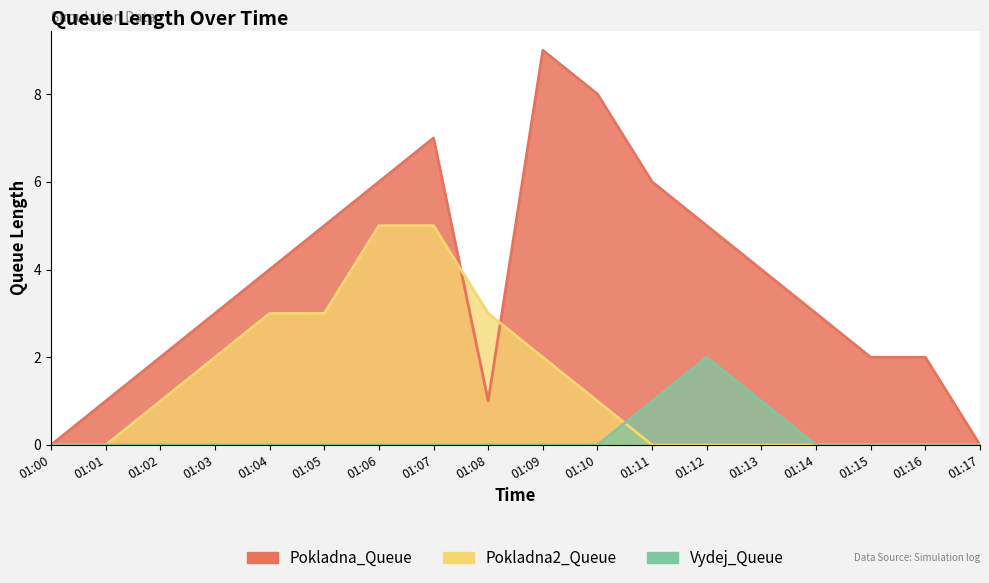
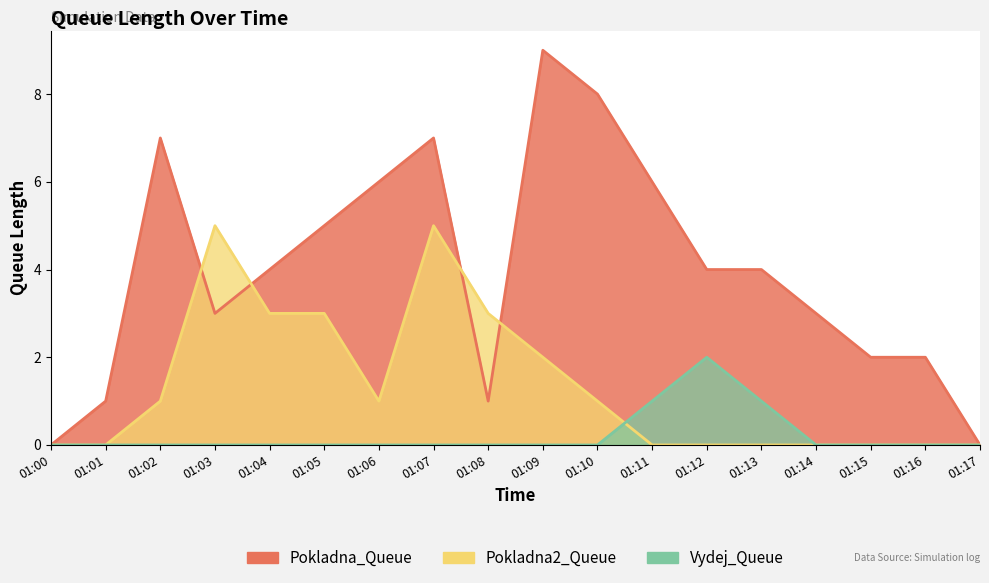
  {
    "Pokladna_Queue": {
      "01:01": 1,
-     "01:02": 2,
+     "01:02": 7,
      "01:03": 3,
      "01:04": 4,
      "01:05": 5,
      "01:06": 6,
      "01:07": 7,
      "01:08": 1,
      "01:09": 9,
      "01:10": 8,
      "01:11": 6,
-     "01:12": 5,
+     "01:12": 4,
      "01:13": 4,
      "01:14": 3,
      "01:15": 2,
      "01:16": 2
    },
    "Pokladna2_Queue": {
      "01:02": 1,
-     "01:03": 2,
+     "01:03": 5,
      "01:04": 3,
      "01:05": 3,
-     "01:06": 5,
+     "01:06": 1,
      "01:07": 5,
      "01:08": 3,
      "01:09": 2,
      "01:10": 1,
      "01:11": 0,
      "01:12": 0,
      "01:13": 0
    },
    "Vydej_Queue": {
      "01:02": 0,
      "01:03": 0,
      "01:04": 0,
      "01:05": 0,
      "01:06": 0,
      "01:07": 0,
      "01:08": 0,
      "01:09": 0,
      "01:10": 0,
      "01:11": 1,
      "01:12": 2,
      "01:13": 1
    }
  }
